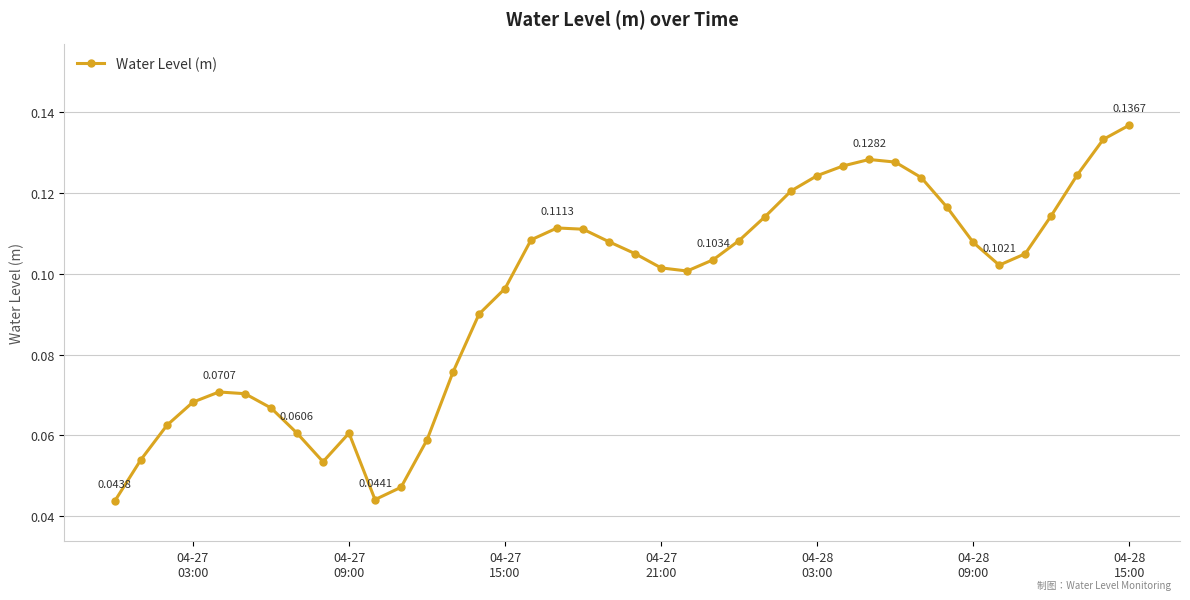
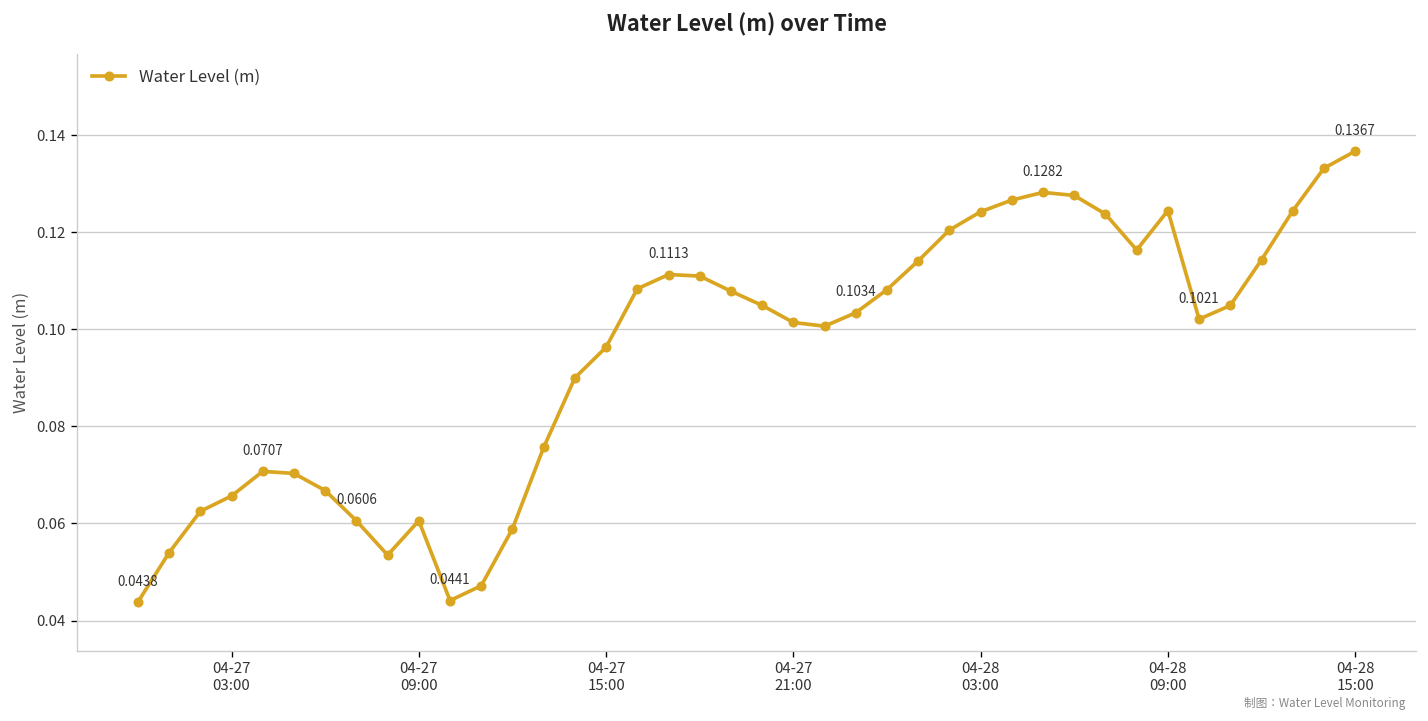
  {
-   "04-27 03:00": 0.068,
+   "04-27 03:00": 0.066,
    "04-27 09:00": 0.061,
    "04-27 15:00": 0.096,
    "04-27 21:00": 0.101,
    "04-28 03:00": 0.124,
-   "04-28 09:00": 0.108
+   "04-28 09:00": 0.124
  }
